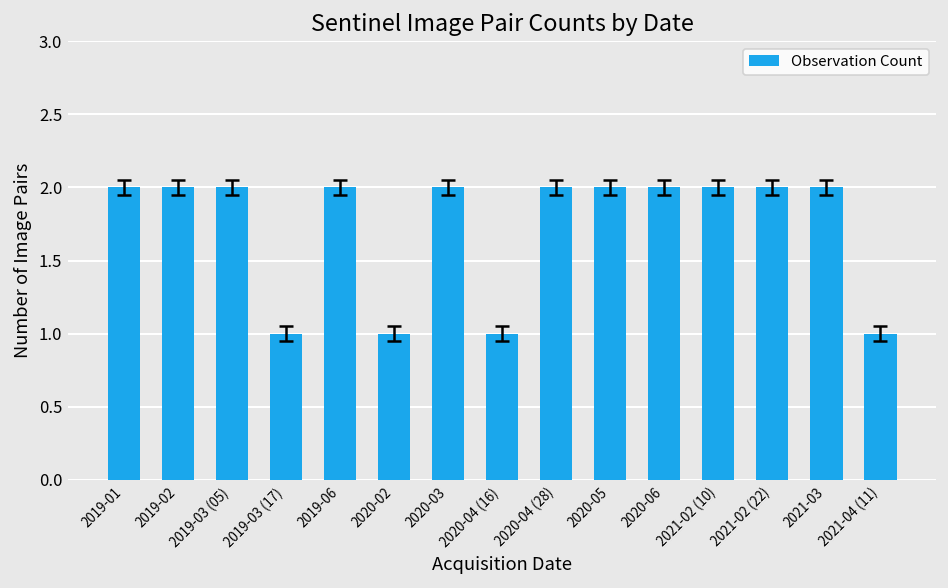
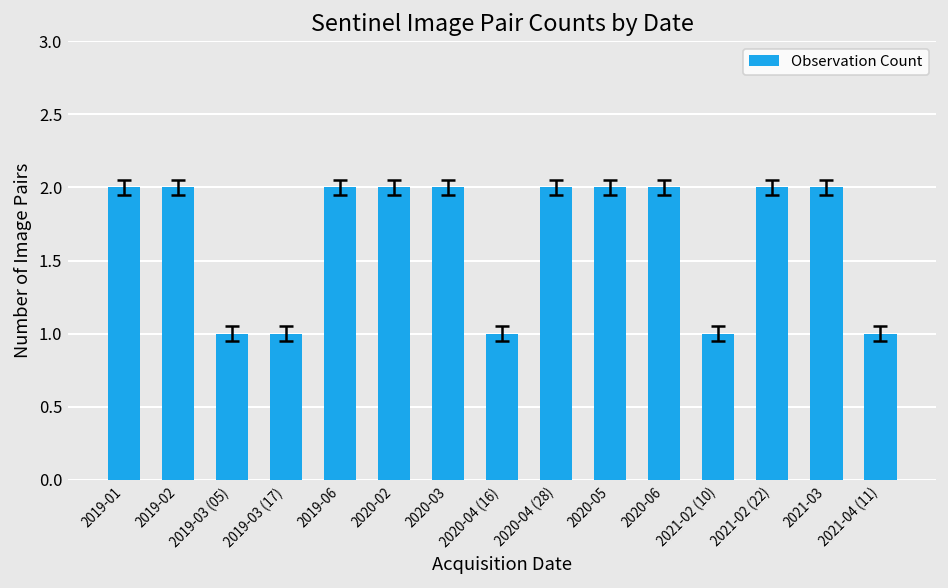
  {
    "Observation Count": {
      "2019-01": 2,
      "2019-02": 2,
-     "2019-03 (05)": 2,
+     "2019-03 (05)": 1,
      "2019-03 (17)": 1,
      "2019-06": 2,
-     "2020-02": 1,
+     "2020-02": 2,
      "2020-03": 2,
      "2020-04 (16)": 1,
      "2020-04 (28)": 2,
      "2020-05": 2,
      "2020-06": 2,
-     "2021-02 (10)": 2,
+     "2021-02 (10)": 1,
      "2021-02 (22)": 2,
      "2021-03": 2,
      "2021-04 (11)": 1
    }
  }
